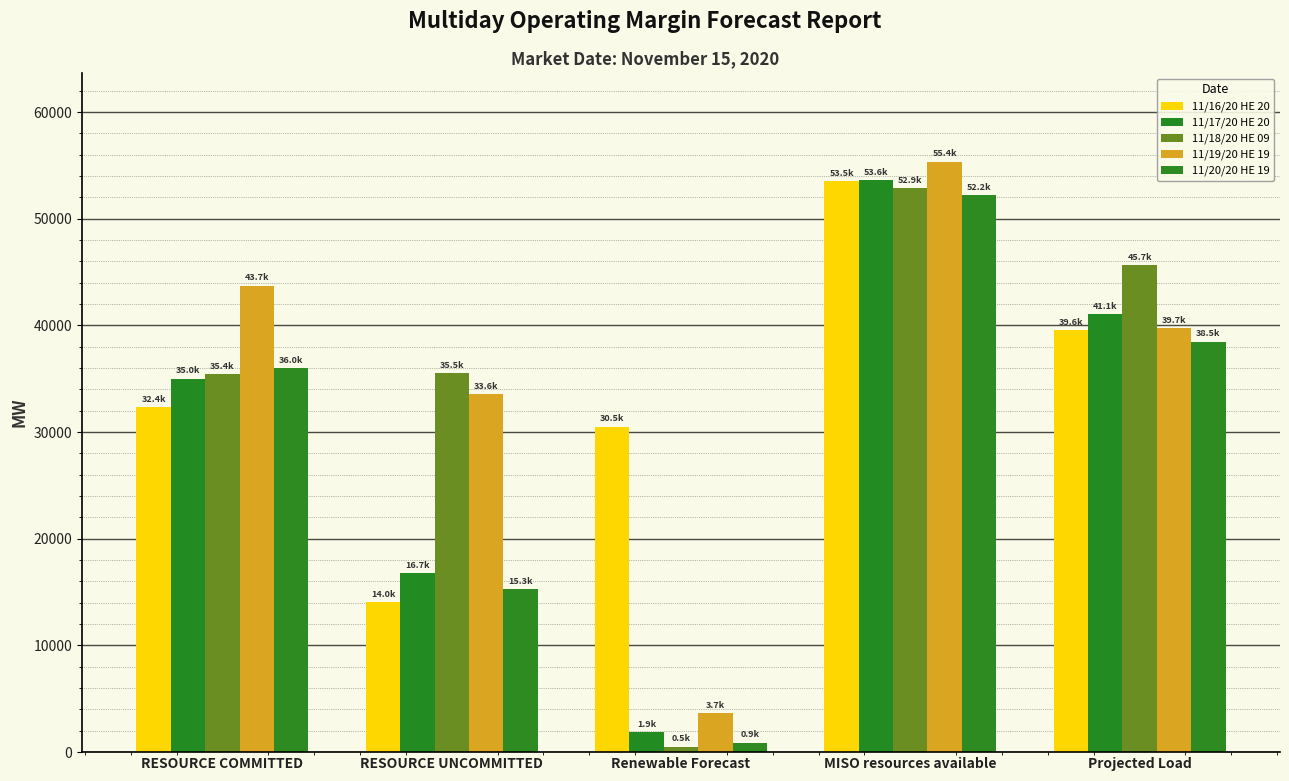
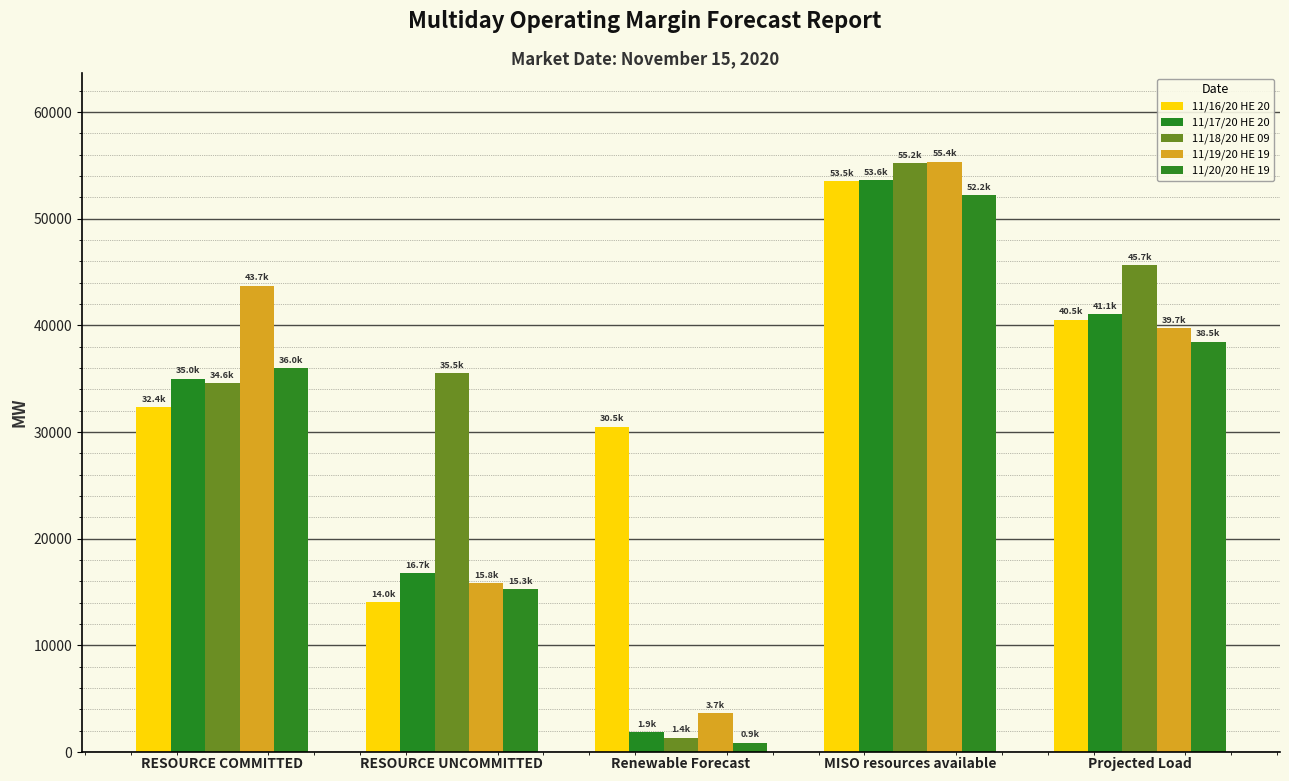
  {
    "11/16/20 HE 20": {
      "RESOURCE COMMITTED": "32.4k",
      "RESOURCE UNCOMMITTED": "14.0k",
      "Renewable Forecast": "30.5k",
      "MISO resources available": "53.5k",
-     "Projected Load": "39.6k"
+     "Projected Load": "40.5k"
    },
    "11/18/20 HE 09": {
-     "RESOURCE COMMITTED": "35.4k",
+     "RESOURCE COMMITTED": "34.6k",
      "RESOURCE UNCOMMITTED": "35.5k",
-     "Renewable Forecast": "0.5k",
-     "MISO resources available": "52.9k",
+     "Renewable Forecast": "1.4k",
+     "MISO resources available": "55.2k",
      "Projected Load": "45.7k"
    },
    "11/19/20 HE 19": {
      "RESOURCE COMMITTED": "43.7k",
-     "RESOURCE UNCOMMITTED": "33.6k",
+     "RESOURCE UNCOMMITTED": "15.8k",
      "Renewable Forecast": "3.7k",
      "MISO resources available": "55.4k",
      "Projected Load": "39.7k"
    }
  }
